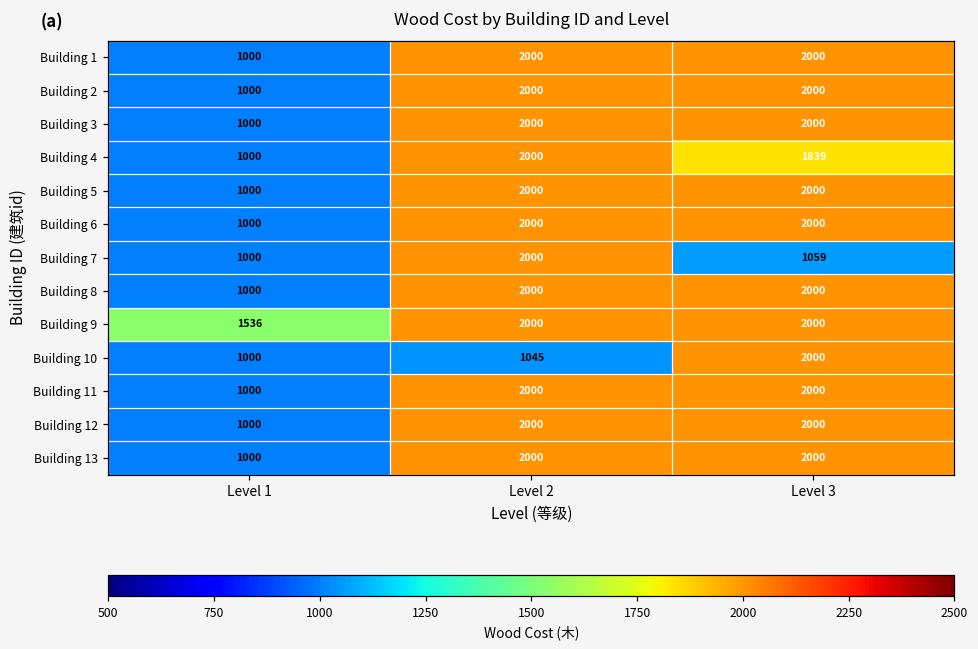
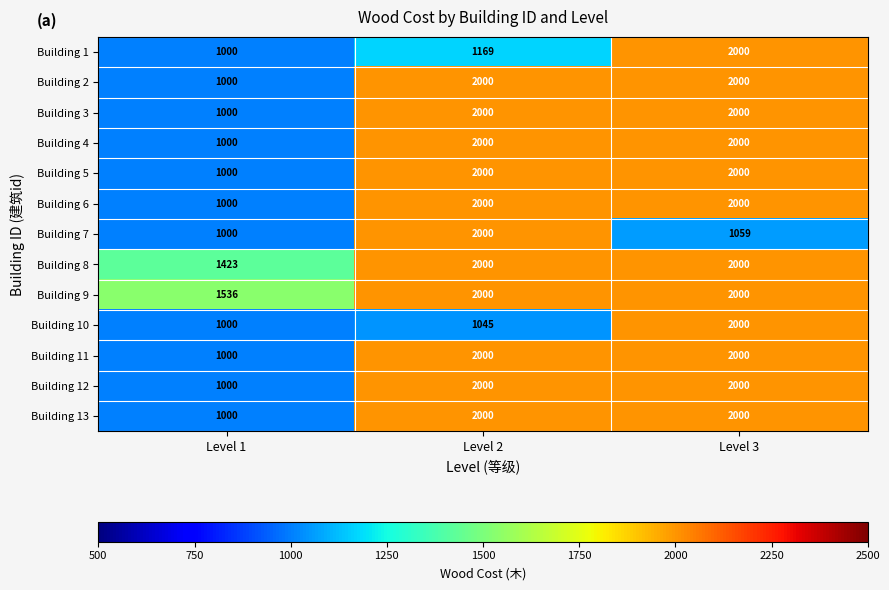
  {
    "Building 1": {
      "Level 1": 1000,
-     "Level 2": 2000,
+     "Level 2": 1169,
      "Level 3": 2000
    },
    "Building 2": {
      "Level 1": 1000,
      "Level 2": 2000,
      "Level 3": 2000
    },
    "Building 3": {
      "Level 1": 1000,
      "Level 2": 2000,
      "Level 3": 2000
    },
    "Building 4": {
      "Level 1": 1000,
      "Level 2": 2000,
-     "Level 3": 1839
+     "Level 3": 2000
    },
    "Building 5": {
      "Level 1": 1000,
      "Level 2": 2000,
      "Level 3": 2000
    },
    "Building 6": {
      "Level 1": 1000,
      "Level 2": 2000,
      "Level 3": 2000
    },
    "Building 7": {
      "Level 1": 1000,
      "Level 2": 2000,
      "Level 3": 1059
    },
    "Building 8": {
-     "Level 1": 1000,
+     "Level 1": 1423,
      "Level 2": 2000,
      "Level 3": 2000
    },
    "Building 9": {
      "Level 1": 1536,
      "Level 2": 2000,
      "Level 3": 2000
    },
    "Building 10": {
      "Level 1": 1000,
      "Level 2": 1045,
      "Level 3": 2000
    },
    "Building 11": {
      "Level 1": 1000,
      "Level 2": 2000,
      "Level 3": 2000
    },
    "Building 12": {
      "Level 1": 1000,
      "Level 2": 2000,
      "Level 3": 2000
    },
    "Building 13": {
      "Level 1": 1000,
      "Level 2": 2000,
      "Level 3": 2000
    }
  }
